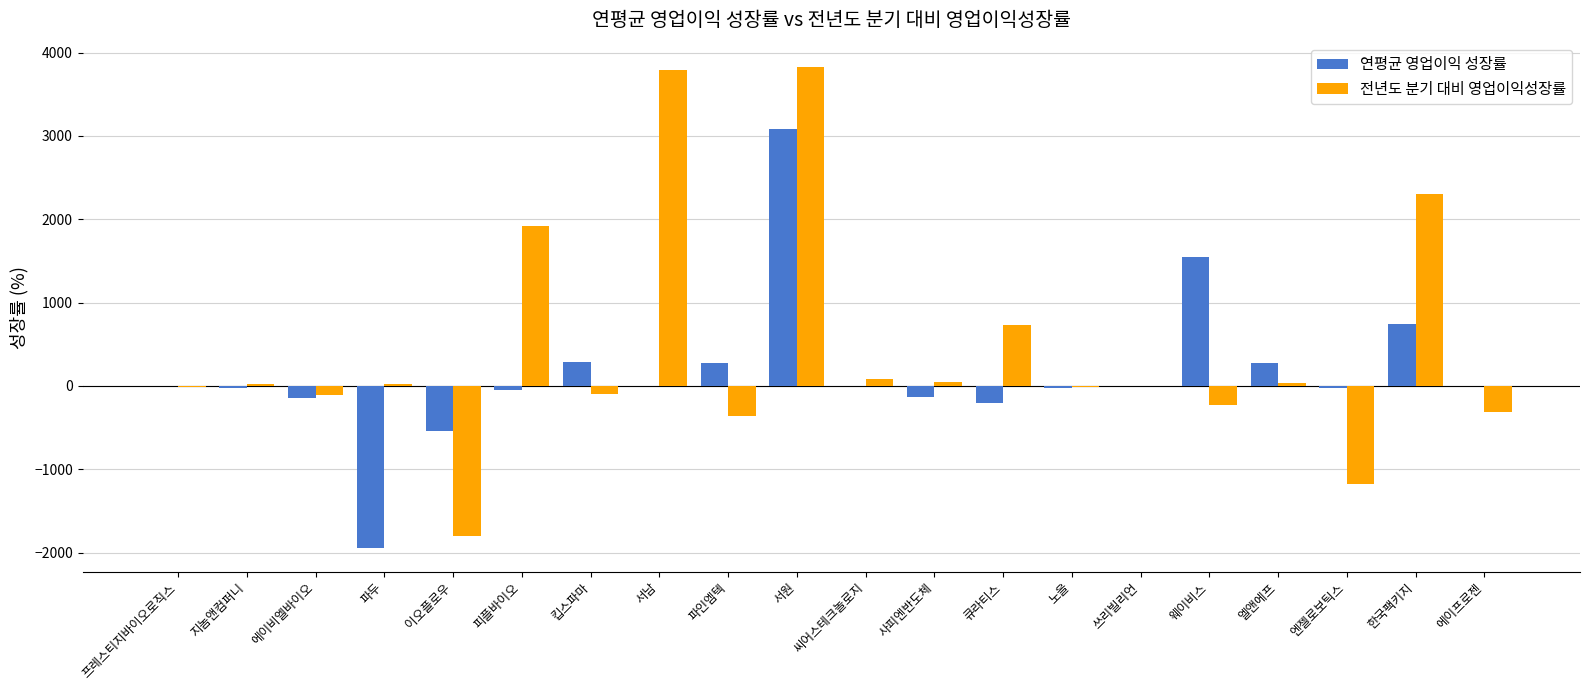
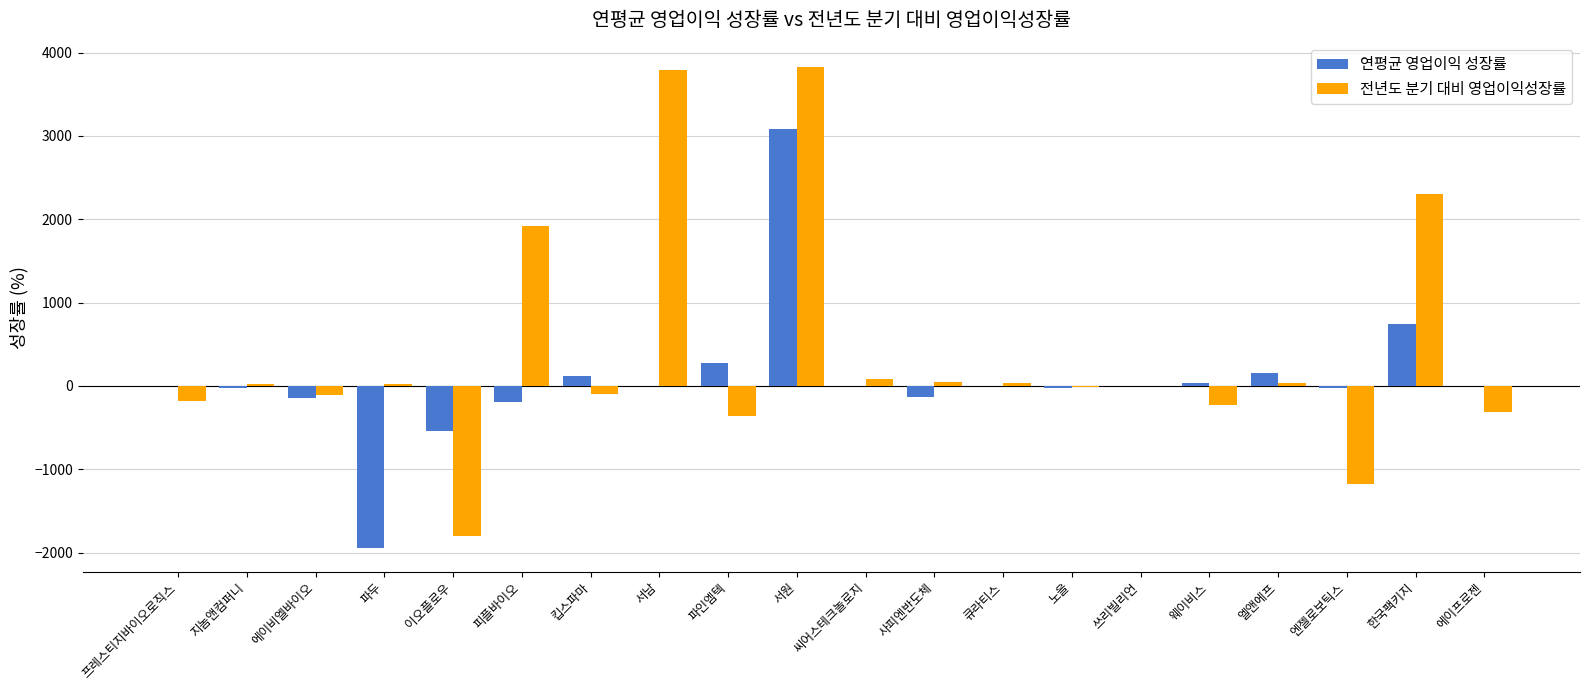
  {
    "연평균 영업이익 성장률": {
      "에이비엘바이오": -100,
      "파두": -1900,
      "이오플로우": -500,
-     "피플바이오": 0,
-     "킵스파마": 300,
+     "피플바이오": -200,
+     "킵스파마": 100,
      "파인엠텍": 300,
      "서원": 3100,
      "사피엔반도체": -100,
-     "큐라티스": -200,
-     "웨이비스": 1500,
-     "엘앤에프": 300,
+     "큐라티스": 0,
+     "웨이비스": 0,
+     "엘앤에프": 200,
      "한국팩키지": 700
    },
    "전년도 분기 대비 영업이익성장률": {
-     "프레스티지바이오로직스": 0,
+     "프레스티지바이오로직스": -200,
      "에이비엘바이오": -100,
      "이오플로우": -1800,
      "피플바이오": 1900,
      "킵스파마": -100,
      "서남": 3800,
      "파인엠텍": -400,
      "서원": 3800,
      "씨어스테크놀로지": 100,
      "사피엔반도체": 100,
-     "큐라티스": 700,
+     "큐라티스": 0,
      "웨이비스": -200,
      "엘앤에프": 0,
      "엔젤로보틱스": -1200,
      "한국팩키지": 2300,
      "에이프로젠": -300
    }
  }
